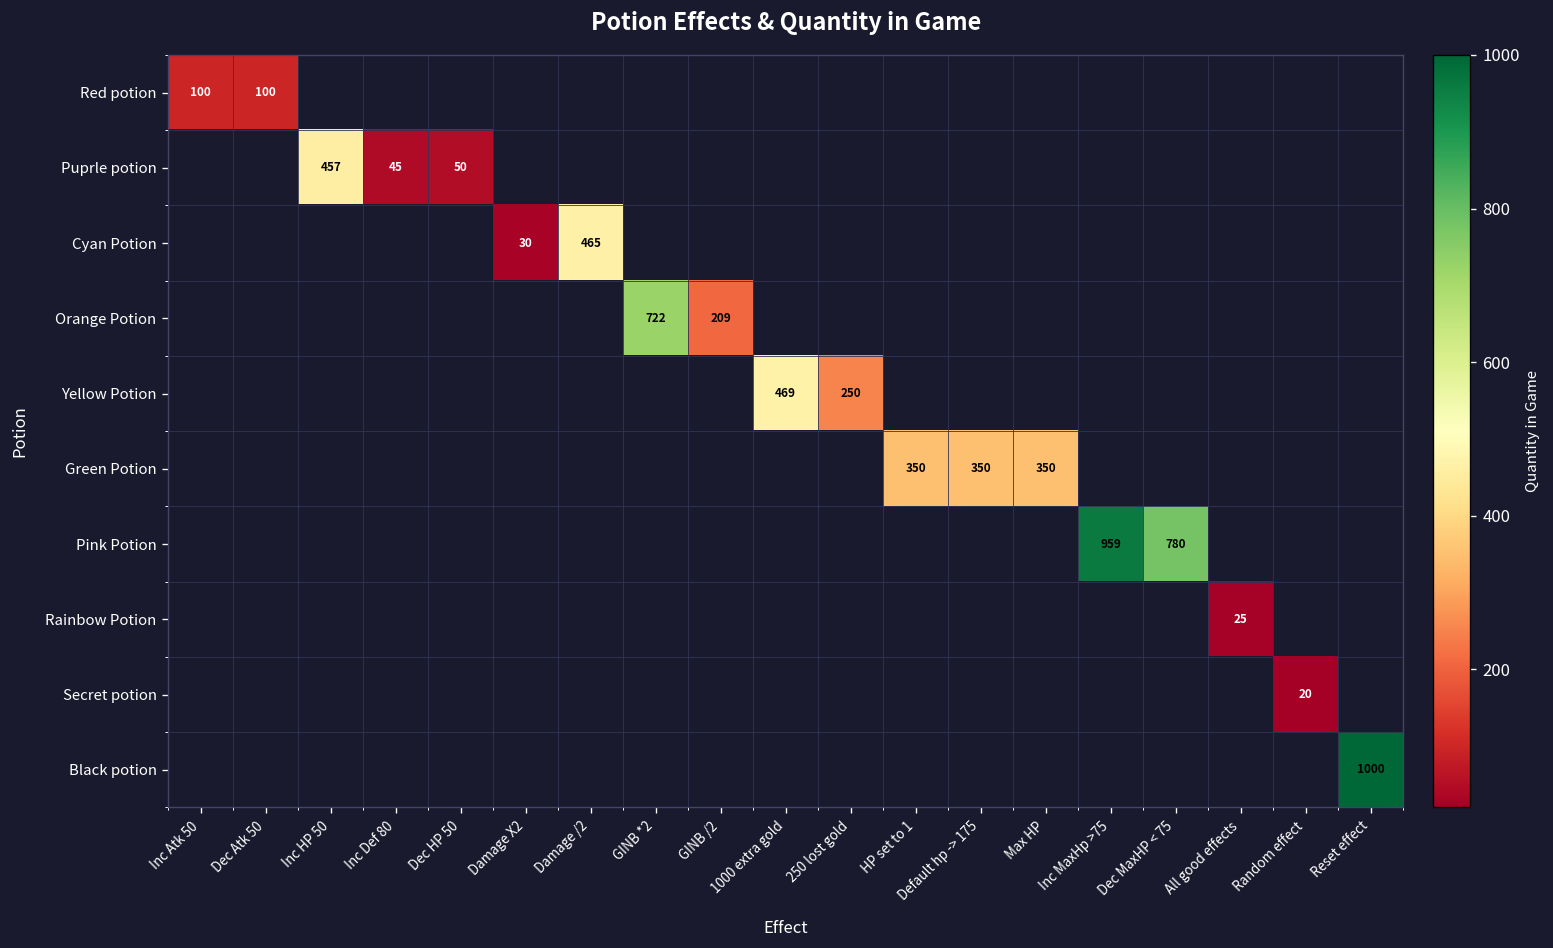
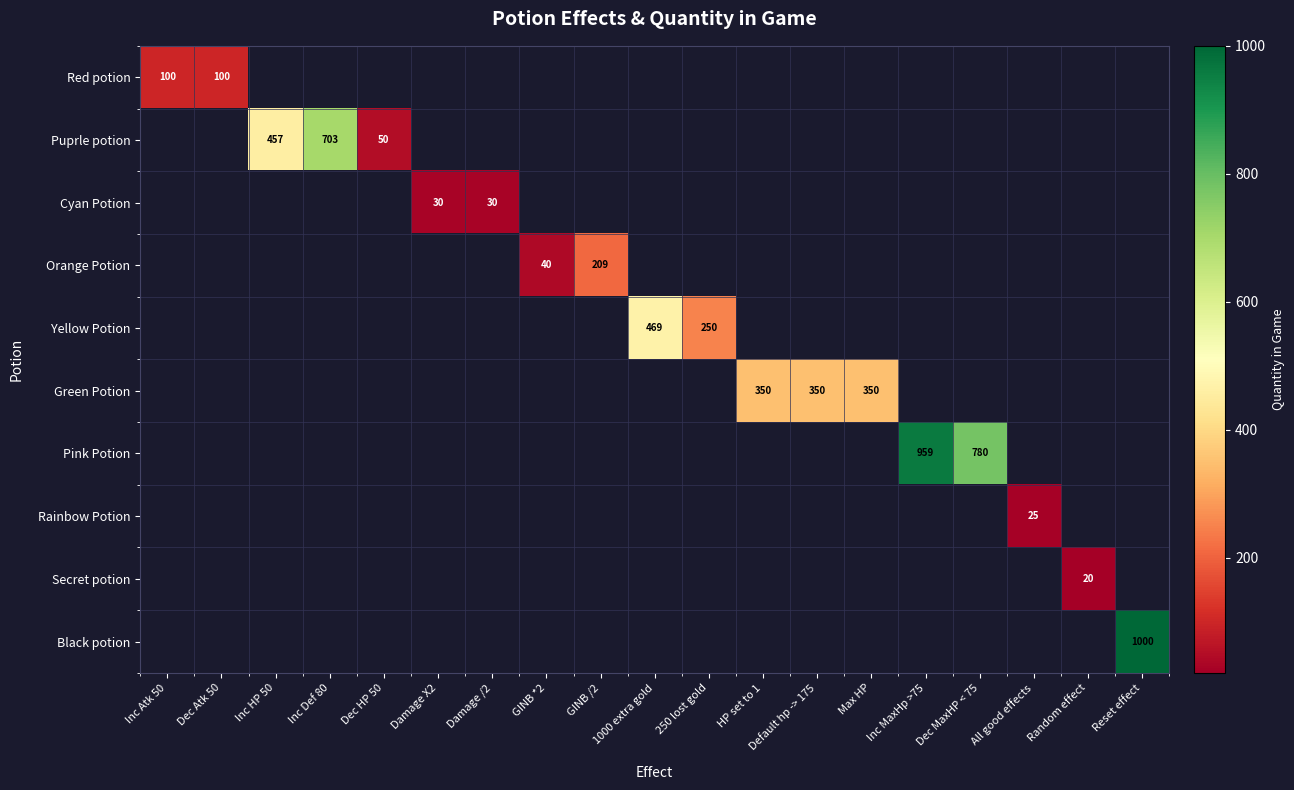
  {
    "Red potion": {
      "Inc Atk 50": 100,
      "Dec Atk 50": 100
    },
    "Puprle potion": {
      "Inc HP 50": 457,
-     "Inc Def 80": 45,
+     "Inc Def 80": 703,
      "Dec HP 50": 50
    },
    "Cyan Potion": {
      "Damage X2": 30,
-     "Damage /2": 465
+     "Damage /2": 30
    },
    "Orange Potion": {
-     "GINB *2": 722,
+     "GINB *2": 40,
      "GINB /2": 209
    },
    "Yellow Potion": {
      "1000 extra gold": 469,
      "250 lost gold": 250
    },
    "Green Potion": {
      "HP set to 1": 350,
      "Default hp -> 175": 350,
      "Max HP": 350
    },
    "Pink Potion": {
      "Inc MaxHp >75": 959,
      "Dec MaxHP < 75": 780
    },
    "Rainbow Potion": {
      "All good effects": 25
    },
    "Secret potion": {
      "Random effect": 20
    },
    "Black potion": {
      "Reset effect": 1000
    }
  }
